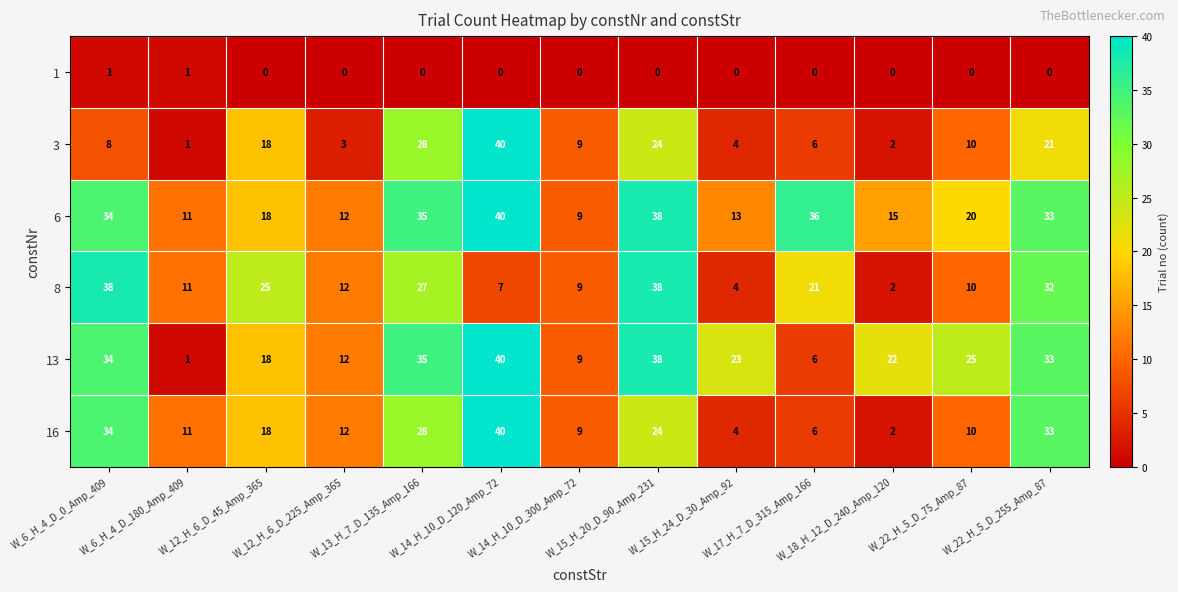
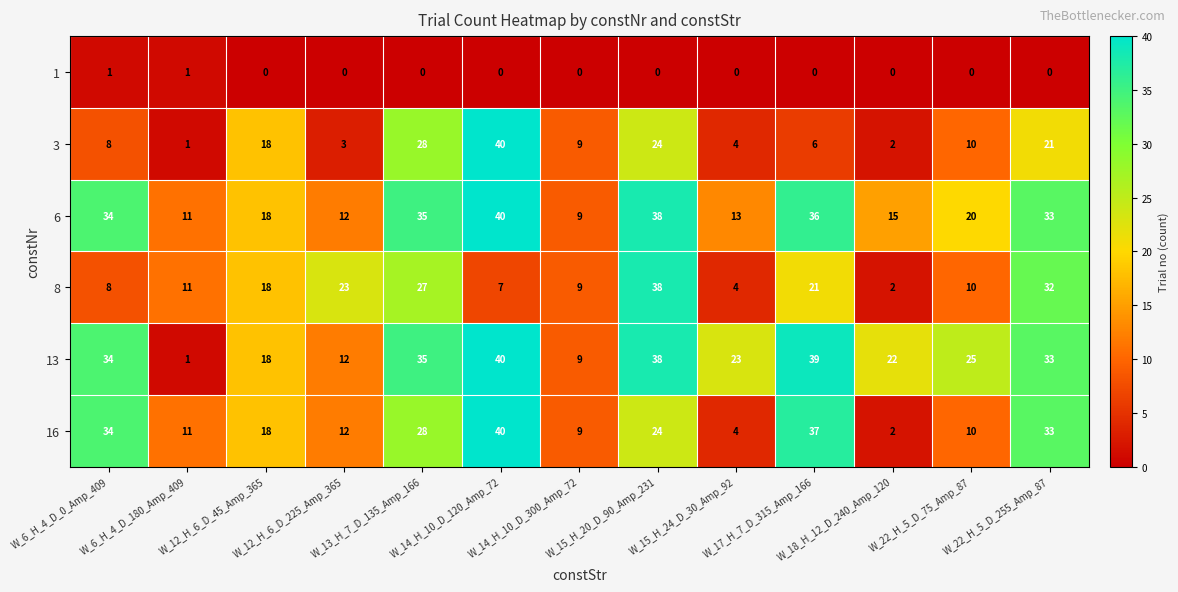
  {
    "1": {
      "W_6_H_4_D_0_Amp_409": 1,
      "W_6_H_4_D_180_Amp_409": 1,
      "W_12_H_6_D_45_Amp_365": 0,
      "W_12_H_6_D_225_Amp_365": 0,
      "W_13_H_7_D_135_Amp_166": 0,
      "W_14_H_10_D_120_Amp_72": 0,
      "W_14_H_10_D_300_Amp_72": 0,
      "W_15_H_20_D_90_Amp_231": 0,
      "W_15_H_24_D_30_Amp_92": 0,
      "W_17_H_7_D_315_Amp_166": 0,
      "W_18_H_12_D_240_Amp_120": 0,
      "W_22_H_5_D_75_Amp_87": 0,
      "W_22_H_5_D_255_Amp_87": 0
    },
    "3": {
      "W_6_H_4_D_0_Amp_409": 8,
      "W_6_H_4_D_180_Amp_409": 1,
      "W_12_H_6_D_45_Amp_365": 18,
      "W_12_H_6_D_225_Amp_365": 3,
      "W_13_H_7_D_135_Amp_166": 28,
      "W_14_H_10_D_120_Amp_72": 40,
      "W_14_H_10_D_300_Amp_72": 9,
      "W_15_H_20_D_90_Amp_231": 24,
      "W_15_H_24_D_30_Amp_92": 4,
      "W_17_H_7_D_315_Amp_166": 6,
      "W_18_H_12_D_240_Amp_120": 2,
      "W_22_H_5_D_75_Amp_87": 10,
      "W_22_H_5_D_255_Amp_87": 21
    },
    "6": {
      "W_6_H_4_D_0_Amp_409": 34,
      "W_6_H_4_D_180_Amp_409": 11,
      "W_12_H_6_D_45_Amp_365": 18,
      "W_12_H_6_D_225_Amp_365": 12,
      "W_13_H_7_D_135_Amp_166": 35,
      "W_14_H_10_D_120_Amp_72": 40,
      "W_14_H_10_D_300_Amp_72": 9,
      "W_15_H_20_D_90_Amp_231": 38,
      "W_15_H_24_D_30_Amp_92": 13,
      "W_17_H_7_D_315_Amp_166": 36,
      "W_18_H_12_D_240_Amp_120": 15,
      "W_22_H_5_D_75_Amp_87": 20,
      "W_22_H_5_D_255_Amp_87": 33
    },
    "8": {
-     "W_6_H_4_D_0_Amp_409": 38,
+     "W_6_H_4_D_0_Amp_409": 8,
      "W_6_H_4_D_180_Amp_409": 11,
-     "W_12_H_6_D_45_Amp_365": 25,
-     "W_12_H_6_D_225_Amp_365": 12,
+     "W_12_H_6_D_45_Amp_365": 18,
+     "W_12_H_6_D_225_Amp_365": 23,
      "W_13_H_7_D_135_Amp_166": 27,
      "W_14_H_10_D_120_Amp_72": 7,
      "W_14_H_10_D_300_Amp_72": 9,
      "W_15_H_20_D_90_Amp_231": 38,
      "W_15_H_24_D_30_Amp_92": 4,
      "W_17_H_7_D_315_Amp_166": 21,
      "W_18_H_12_D_240_Amp_120": 2,
      "W_22_H_5_D_75_Amp_87": 10,
      "W_22_H_5_D_255_Amp_87": 32
    },
    "13": {
      "W_6_H_4_D_0_Amp_409": 34,
      "W_6_H_4_D_180_Amp_409": 1,
      "W_12_H_6_D_45_Amp_365": 18,
      "W_12_H_6_D_225_Amp_365": 12,
      "W_13_H_7_D_135_Amp_166": 35,
      "W_14_H_10_D_120_Amp_72": 40,
      "W_14_H_10_D_300_Amp_72": 9,
      "W_15_H_20_D_90_Amp_231": 38,
      "W_15_H_24_D_30_Amp_92": 23,
-     "W_17_H_7_D_315_Amp_166": 6,
+     "W_17_H_7_D_315_Amp_166": 39,
      "W_18_H_12_D_240_Amp_120": 22,
      "W_22_H_5_D_75_Amp_87": 25,
      "W_22_H_5_D_255_Amp_87": 33
    },
    "16": {
      "W_6_H_4_D_0_Amp_409": 34,
      "W_6_H_4_D_180_Amp_409": 11,
      "W_12_H_6_D_45_Amp_365": 18,
      "W_12_H_6_D_225_Amp_365": 12,
      "W_13_H_7_D_135_Amp_166": 28,
      "W_14_H_10_D_120_Amp_72": 40,
      "W_14_H_10_D_300_Amp_72": 9,
      "W_15_H_20_D_90_Amp_231": 24,
      "W_15_H_24_D_30_Amp_92": 4,
-     "W_17_H_7_D_315_Amp_166": 6,
+     "W_17_H_7_D_315_Amp_166": 37,
      "W_18_H_12_D_240_Amp_120": 2,
      "W_22_H_5_D_75_Amp_87": 10,
      "W_22_H_5_D_255_Amp_87": 33
    }
  }
